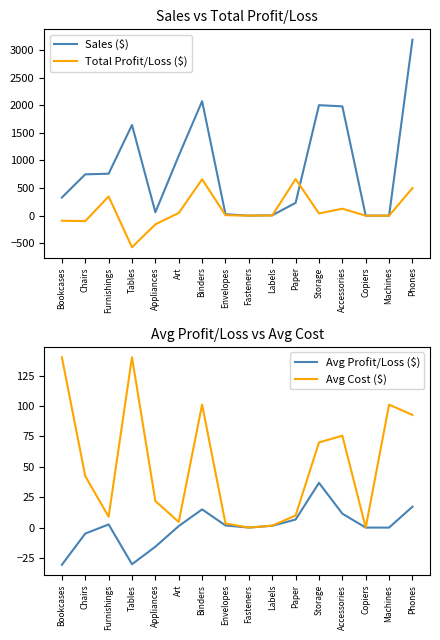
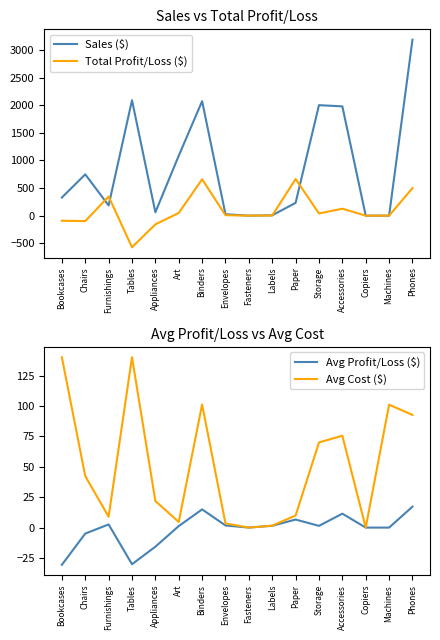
  {
    "Sales vs Total Profit/Loss": {
      "Sales ($)": {
        "Bookcases": 300,
        "Chairs": 700,
-       "Furnishings": 800,
-       "Tables": 1600,
+       "Furnishings": 200,
+       "Tables": 2100,
        "Appliances": 100,
        "Art": 1100,
        "Binders": 2100,
        "Paper": 200,
        "Storage": 2000,
        "Accessories": 2000,
        "Phones": 3200
      },
      "Total Profit/Loss ($)": {
        "Bookcases": -100,
        "Chairs": -100,
        "Furnishings": 300,
        "Tables": -600,
        "Appliances": -200,
        "Art": 0,
        "Binders": 700,
        "Paper": 700,
        "Storage": 0,
        "Accessories": 100,
        "Phones": 500
      }
    },
    "Avg Profit/Loss vs Avg Cost": {
      "Avg Profit/Loss ($)": {
        "Bookcases": -31,
        "Chairs": -5,
        "Furnishings": 3,
        "Tables": -30,
        "Appliances": -16,
        "Art": 1,
        "Binders": 15,
        "Paper": 7,
-       "Storage": 37,
+       "Storage": 1,
        "Accessories": 11,
        "Machines": 0,
        "Phones": 17
      },
      "Avg Cost ($)": {
        "Bookcases": 140,
        "Chairs": 42,
        "Furnishings": 9,
        "Tables": 140,
        "Appliances": 22,
        "Art": 5,
        "Binders": 101,
        "Paper": 10,
        "Storage": 70,
        "Accessories": 76,
        "Machines": 101,
        "Phones": 93
      }
    }
  }
